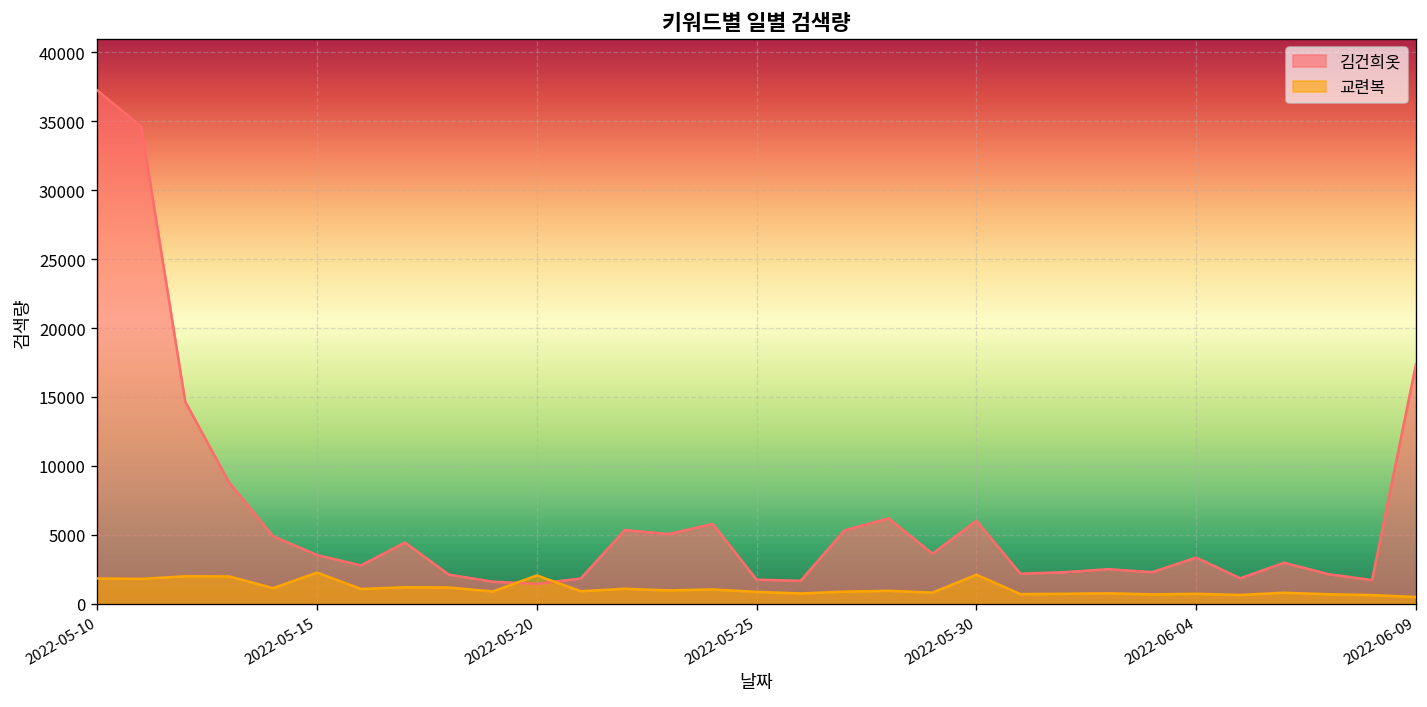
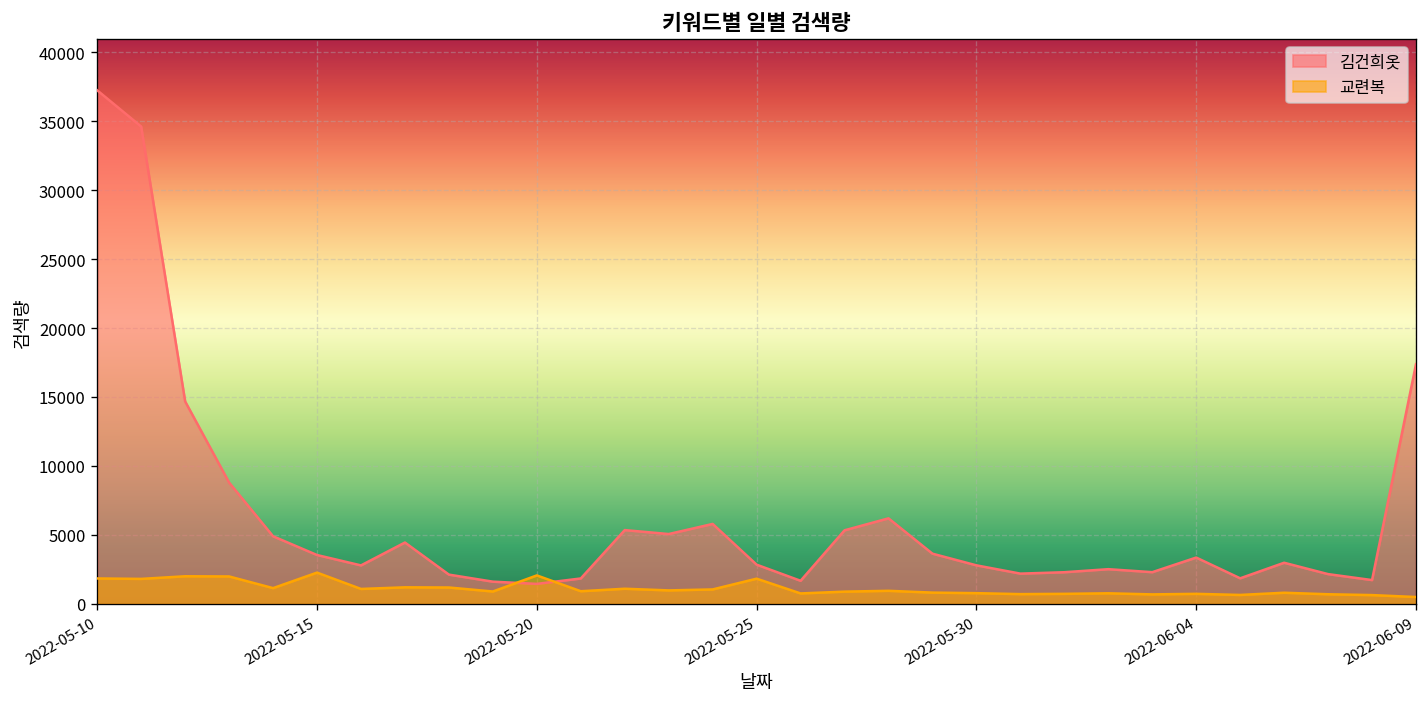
  {
    "김건희옷": {
      "2022-05-10": 37200,
      "2022-05-15": 3500,
      "2022-05-20": 1500,
-     "2022-05-25": 1800,
-     "2022-05-30": 6000,
+     "2022-05-25": 2800,
+     "2022-05-30": 2800,
      "2022-06-04": 3400,
      "2022-06-09": 17400
    },
    "교련복": {
      "2022-05-10": 1800,
      "2022-05-15": 2300,
      "2022-05-20": 2100,
-     "2022-05-25": 900,
-     "2022-05-30": 2100,
+     "2022-05-25": 1800,
+     "2022-05-30": 800,
      "2022-06-04": 700,
      "2022-06-09": 500
    }
  }
